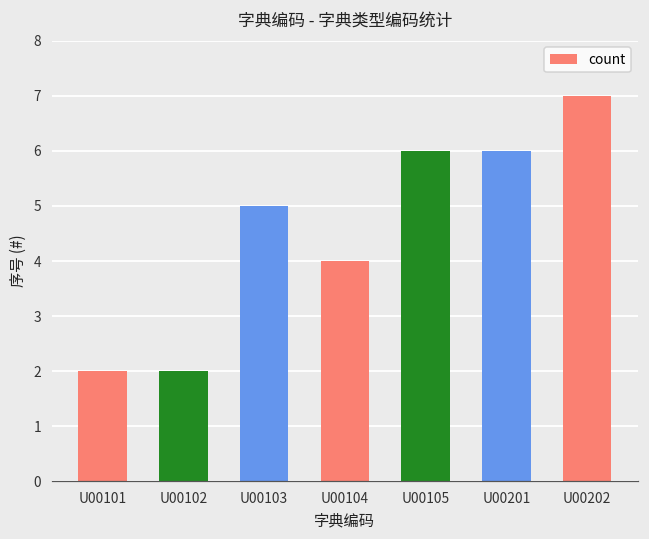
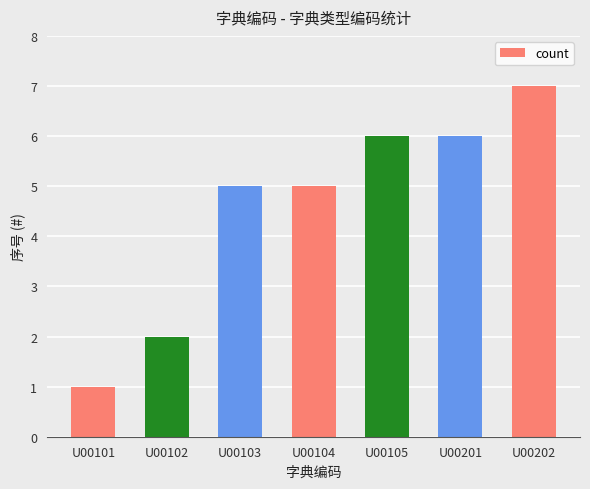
  {
-   "U00101": 2,
+   "U00101": 1,
    "U00102": 2,
    "U00103": 5,
-   "U00104": 4,
+   "U00104": 5,
    "U00105": 6,
    "U00201": 6,
    "U00202": 7
  }
